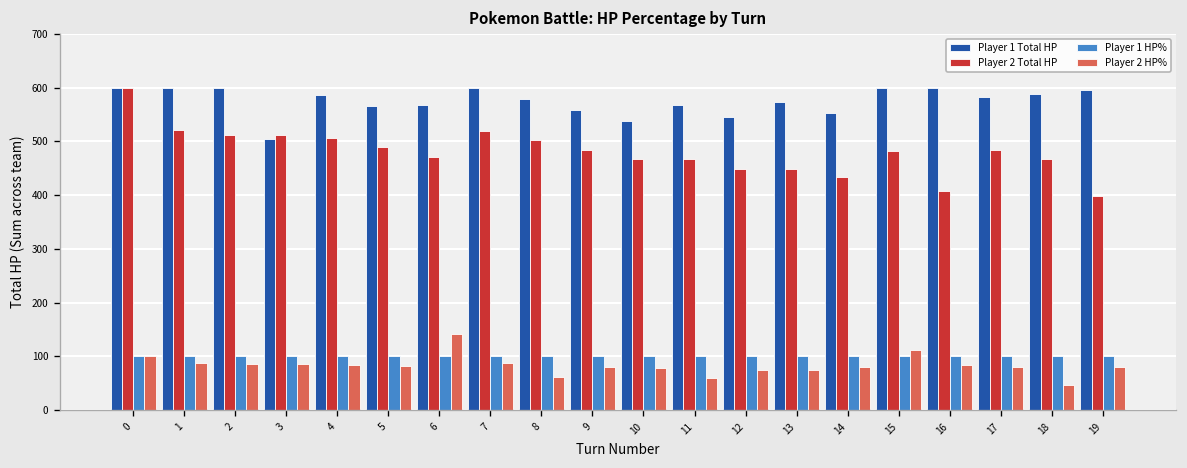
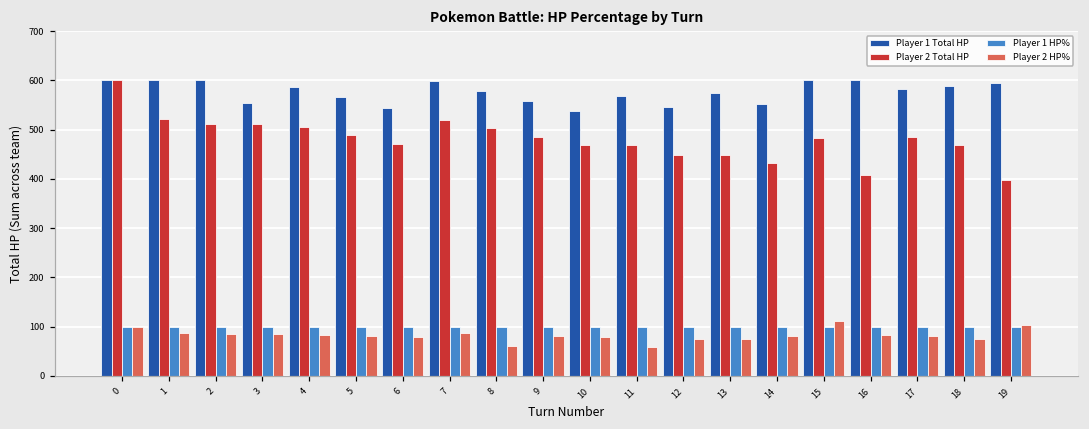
  {
    "Player 1 Total HP": {
      "0": 600,
      "1": 600,
      "2": 600,
-     "3": 510,
+     "3": 560,
      "4": 590,
      "5": 570,
-     "6": 570,
+     "6": 540,
      "7": 600,
      "8": 580,
      "9": 560,
      "10": 540,
      "11": 570,
      "12": 550,
      "13": 570,
      "14": 550,
      "15": 600,
      "16": 600,
      "17": 580,
      "18": 590,
      "19": 600
    },
    "Player 2 Total HP": {
      "0": 600,
      "1": 520,
      "2": 510,
      "3": 510,
      "4": 510,
      "5": 490,
      "6": 470,
      "7": 520,
      "8": 500,
      "9": 490,
      "10": 470,
      "11": 470,
      "12": 450,
      "13": 450,
      "14": 430,
      "15": 480,
      "16": 410,
      "17": 490,
      "18": 470,
      "19": 400
    },
    "Player 1 HP%": {
      "0": 100,
      "1": 100,
      "2": 100,
      "3": 100,
      "4": 100,
      "5": 100,
      "6": 100,
      "7": 100,
      "8": 100,
      "9": 100,
      "10": 100,
      "11": 100,
      "12": 100,
      "13": 100,
      "14": 100,
      "15": 100,
      "16": 100,
      "17": 100,
      "18": 100,
      "19": 100
    },
    "Player 2 HP%": {
      "0": 100,
      "1": 90,
      "2": 90,
      "3": 90,
      "4": 80,
      "5": 80,
-     "6": 140,
+     "6": 80,
      "7": 90,
      "8": 60,
      "9": 80,
      "10": 80,
      "11": 60,
      "12": 80,
      "13": 80,
      "14": 80,
      "15": 110,
      "16": 80,
      "17": 80,
-     "18": 50,
-     "19": 80
+     "18": 80,
+     "19": 100
    }
  }
